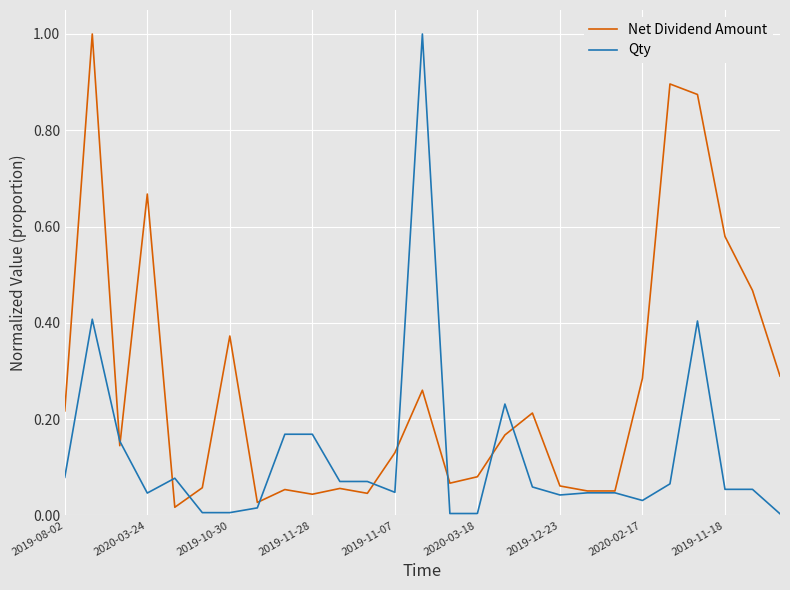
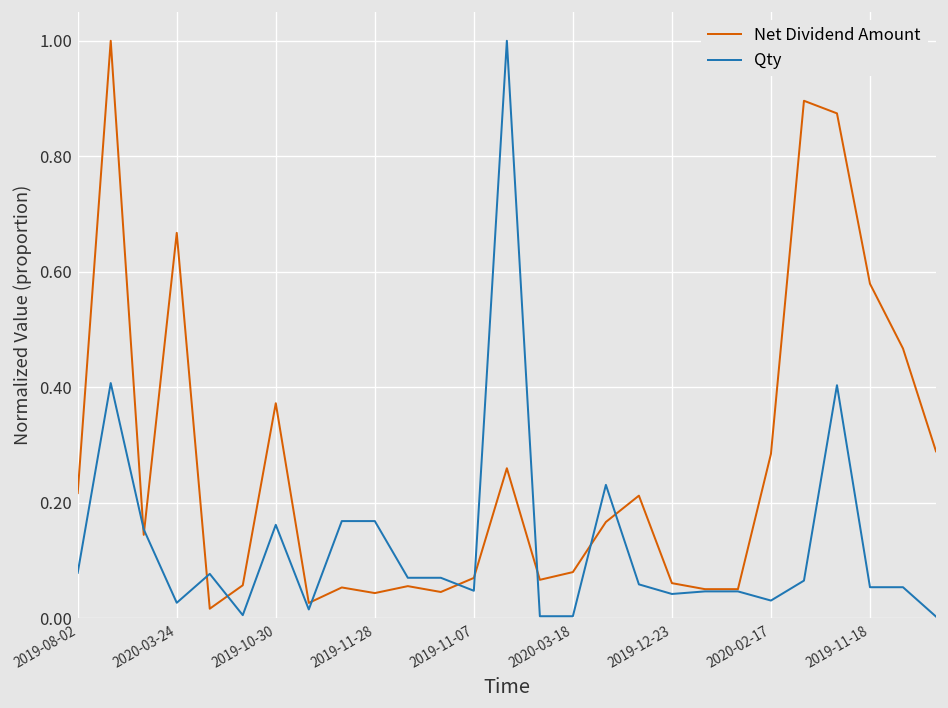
  {
    "Net Dividend Amount": {
      "2019-08-02": 0.22,
      "2020-03-24": 0.67,
      "2019-10-30": 0.37,
      "2019-11-28": 0.04,
-     "2019-11-07": 0.13,
+     "2019-11-07": 0.07,
      "2019-12-23": 0.06,
      "2019-11-18": 0.58
    },
    "Qty": {
      "2019-08-02": 0.08,
-     "2020-03-24": 0.05,
-     "2019-10-30": 0.01,
+     "2020-03-24": 0.03,
+     "2019-10-30": 0.16,
      "2019-11-28": 0.17,
      "2019-11-07": 0.05,
      "2019-12-23": 0.04,
      "2019-11-18": 0.05
    }
  }
